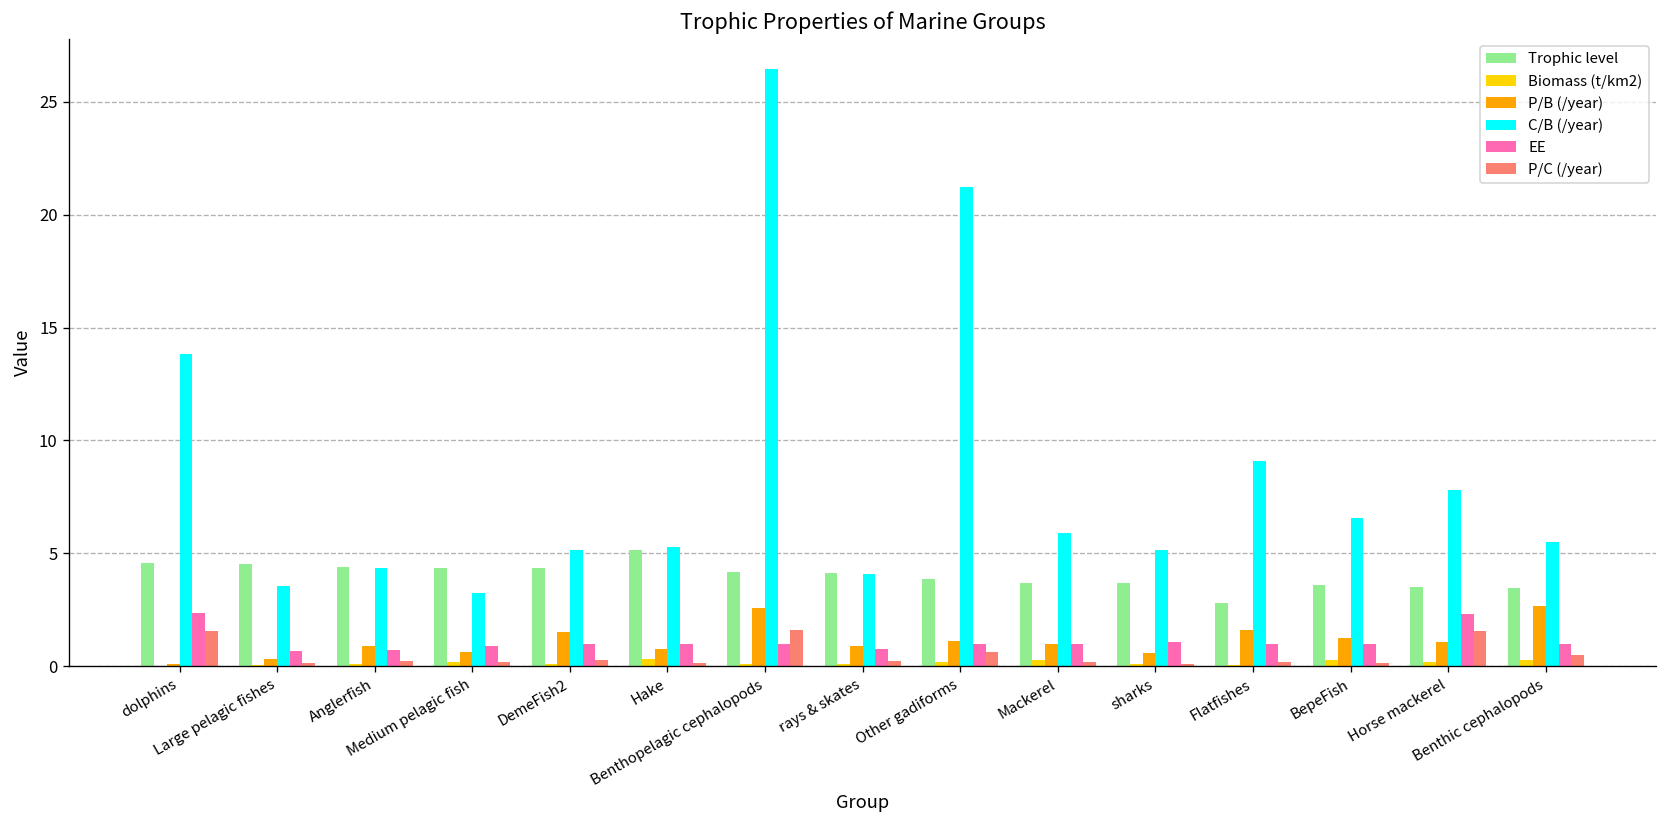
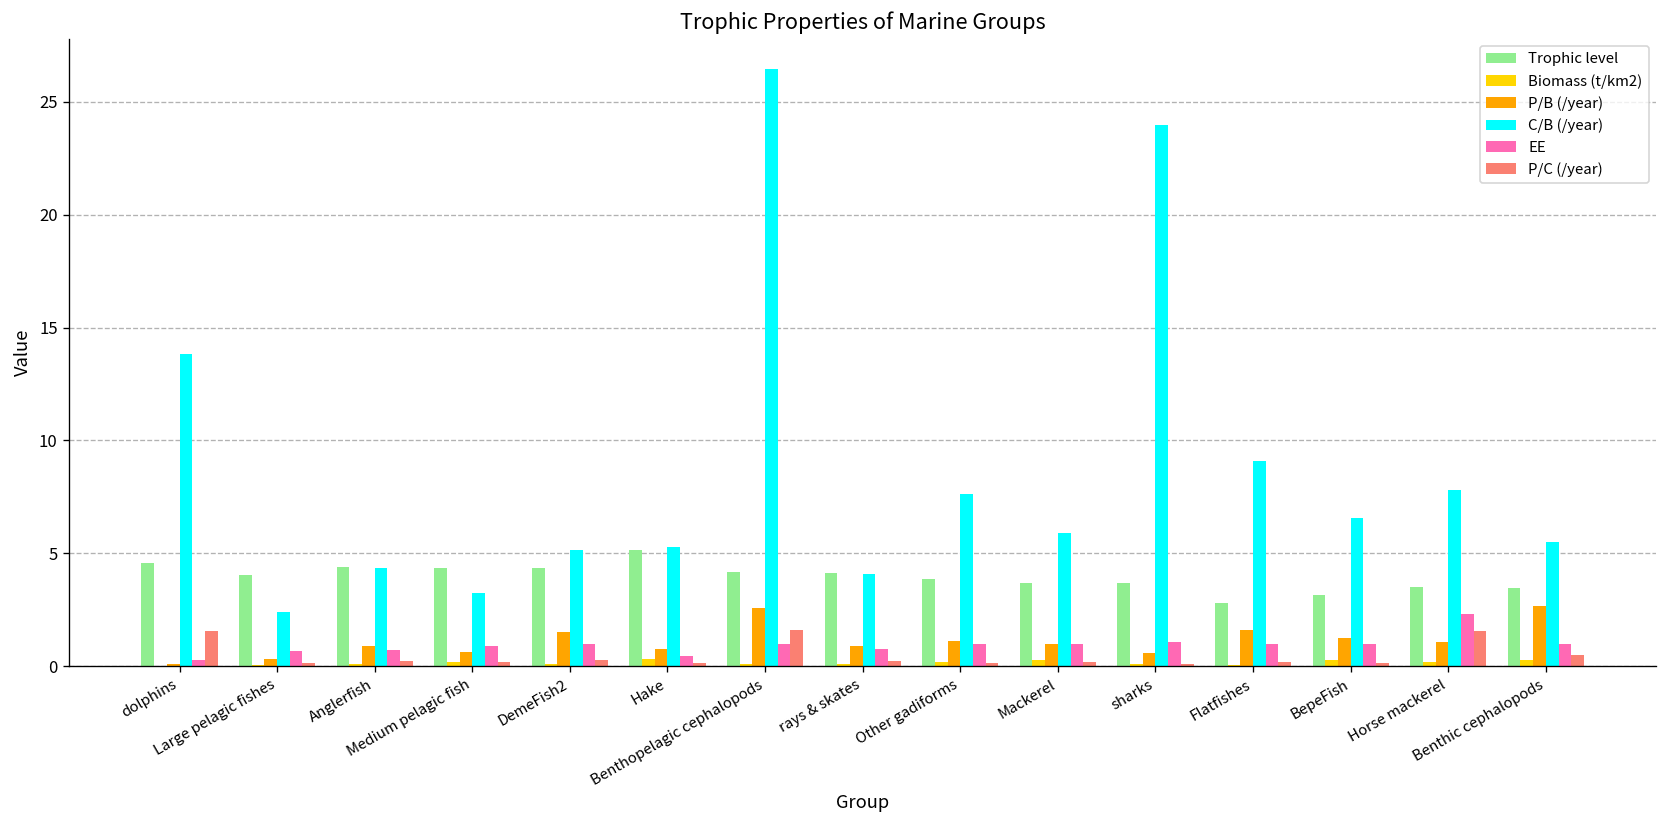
  {
    "Trophic level": {
      "dolphins": 4.6,
-     "Large pelagic fishes": 4.5,
+     "Large pelagic fishes": 4.0,
      "Anglerfish": 4.4,
      "Medium pelagic fish": 4.4,
      "DemeFish2": 4.4,
      "Hake": 5.2,
      "Benthopelagic cephalopods": 4.2,
      "rays & skates": 4.1,
      "Other gadiforms": 3.9,
      "Mackerel": 3.7,
      "sharks": 3.7,
      "Flatfishes": 2.8,
-     "BepeFish": 3.6,
+     "BepeFish": 3.2,
      "Horse mackerel": 3.5,
      "Benthic cephalopods": 3.5
    },
    "C/B (/year)": {
      "dolphins": 13.8,
-     "Large pelagic fishes": 3.6,
+     "Large pelagic fishes": 2.4,
      "Anglerfish": 4.3,
      "Medium pelagic fish": 3.2,
      "DemeFish2": 5.2,
      "Hake": 5.3,
      "Benthopelagic cephalopods": 26.5,
      "rays & skates": 4.1,
-     "Other gadiforms": 21.2,
+     "Other gadiforms": 7.6,
      "Mackerel": 5.9,
-     "sharks": 5.2,
+     "sharks": 24.0,
      "Flatfishes": 9.1,
      "BepeFish": 6.6,
      "Horse mackerel": 7.8,
      "Benthic cephalopods": 5.5
    },
    "EE": {
-     "dolphins": 2.4,
+     "dolphins": 0.3,
      "Large pelagic fishes": 0.7,
      "Anglerfish": 0.7,
      "Medium pelagic fish": 0.9,
      "DemeFish2": 1.0,
-     "Hake": 1.0,
+     "Hake": 0.5,
      "Benthopelagic cephalopods": 1.0,
      "rays & skates": 0.7,
      "Other gadiforms": 1.0,
      "Mackerel": 1.0,
      "sharks": 1.1,
      "Flatfishes": 1.0,
      "BepeFish": 1.0,
      "Horse mackerel": 2.3,
      "Benthic cephalopods": 1.0
    },
    "P/C (/year)": {
      "dolphins": 1.5,
      "Large pelagic fishes": 0.1,
      "Anglerfish": 0.2,
      "Medium pelagic fish": 0.2,
      "DemeFish2": 0.3,
      "Hake": 0.1,
      "Benthopelagic cephalopods": 1.6,
      "rays & skates": 0.2,
-     "Other gadiforms": 0.6,
+     "Other gadiforms": 0.1,
      "Mackerel": 0.2,
      "Flatfishes": 0.2,
      "BepeFish": 0.1,
      "Horse mackerel": 1.6,
      "Benthic cephalopods": 0.5
    }
  }
